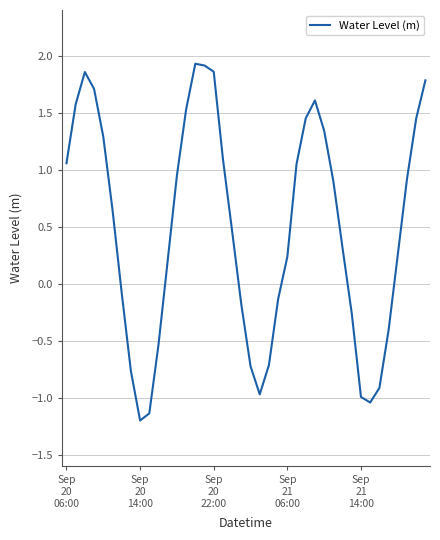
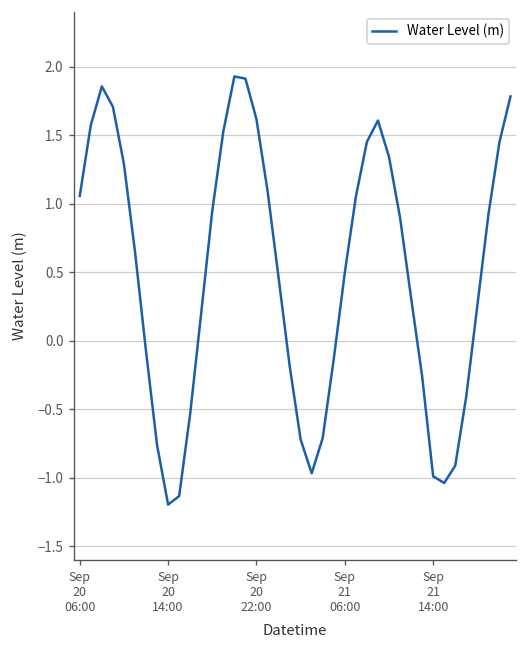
  {
    "Sep 20 06:00": 1.06,
    "Sep 20 14:00": -1.20,
-   "Sep 20 22:00": 1.86,
-   "Sep 21 06:00": 0.24,
+   "Sep 20 22:00": 1.62,
+   "Sep 21 06:00": 0.50,
    "Sep 21 14:00": -0.99
  }
